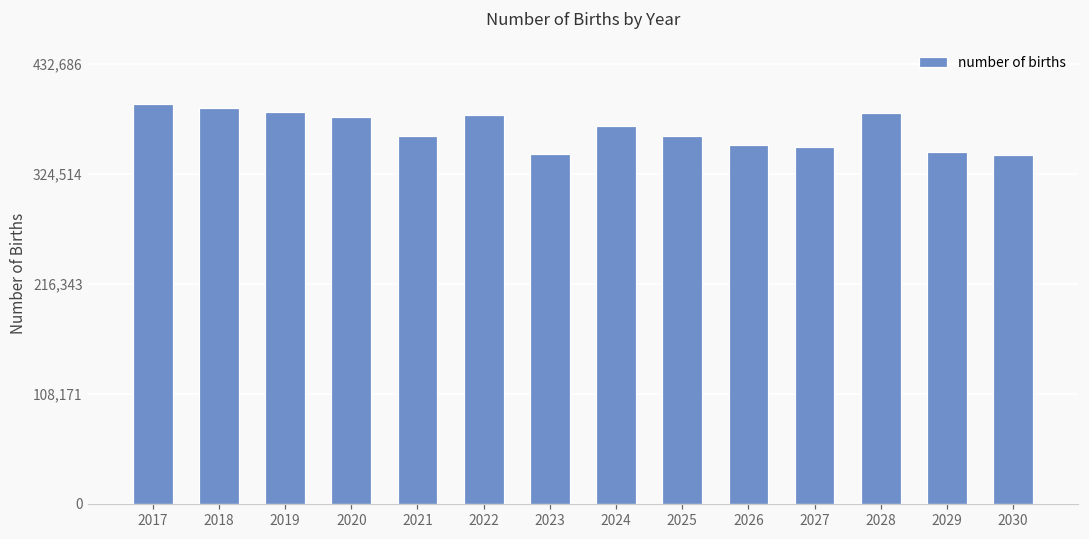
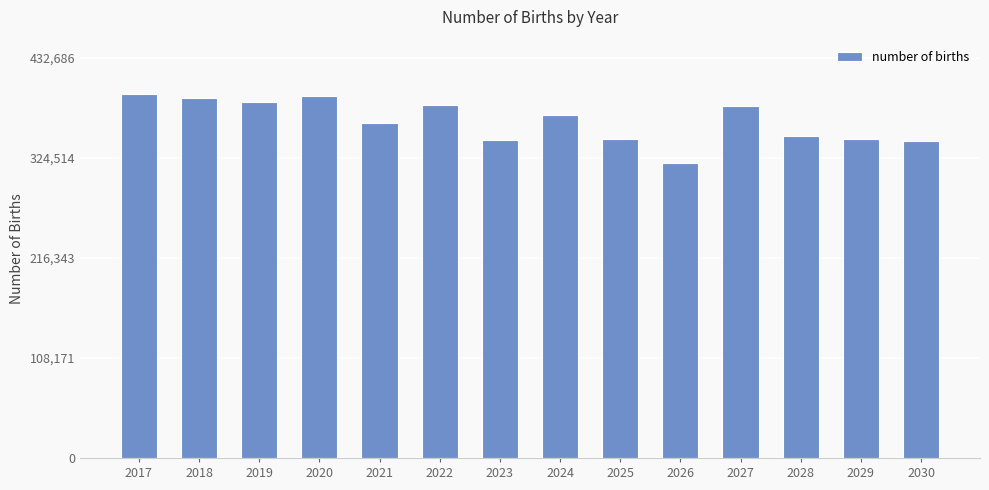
  {
    "2017": "390,000",
    "2018": "390,000",
    "2019": "390,000",
-   "2020": "380,000",
+   "2020": "390,000",
    "2021": "360,000",
    "2022": "380,000",
    "2023": "340,000",
    "2024": "370,000",
-   "2025": "360,000",
-   "2026": "350,000",
-   "2027": "350,000",
-   "2028": "380,000",
+   "2025": "350,000",
+   "2026": "320,000",
+   "2027": "380,000",
+   "2028": "350,000",
    "2029": "350,000",
    "2030": "340,000"
  }
